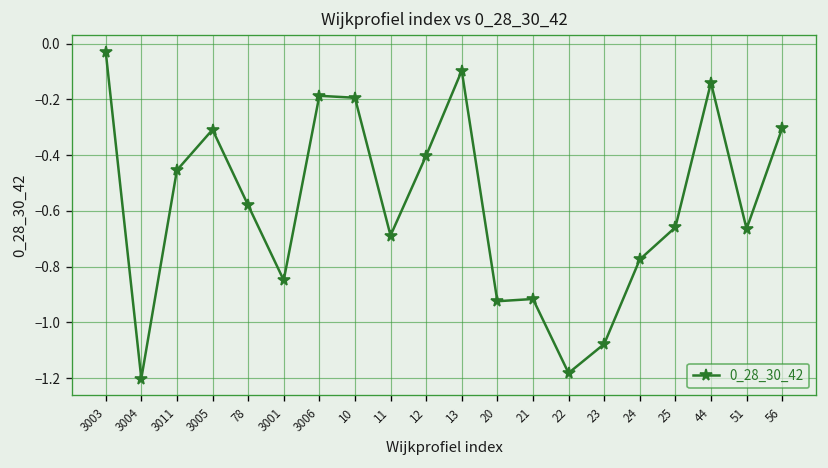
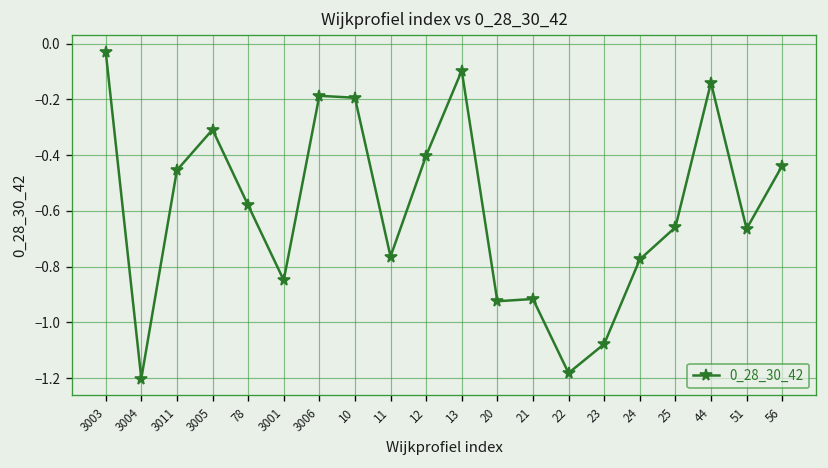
  {
    "3003": -0.03,
    "3004": -1.20,
    "3011": -0.45,
    "3005": -0.31,
    "78": -0.58,
    "3001": -0.85,
    "3006": -0.19,
    "10": -0.19,
-   "11": -0.69,
+   "11": -0.76,
    "12": -0.40,
    "13": -0.10,
    "20": -0.92,
    "21": -0.92,
    "22": -1.18,
    "23": -1.08,
    "24": -0.77,
    "25": -0.66,
    "44": -0.14,
    "51": -0.66,
-   "56": -0.30
+   "56": -0.44
  }
